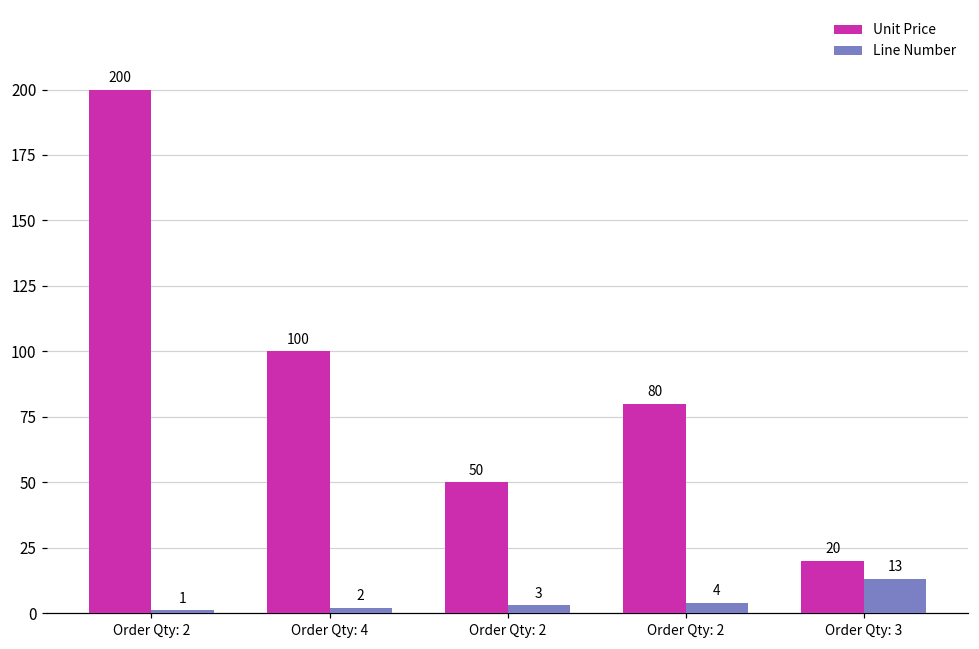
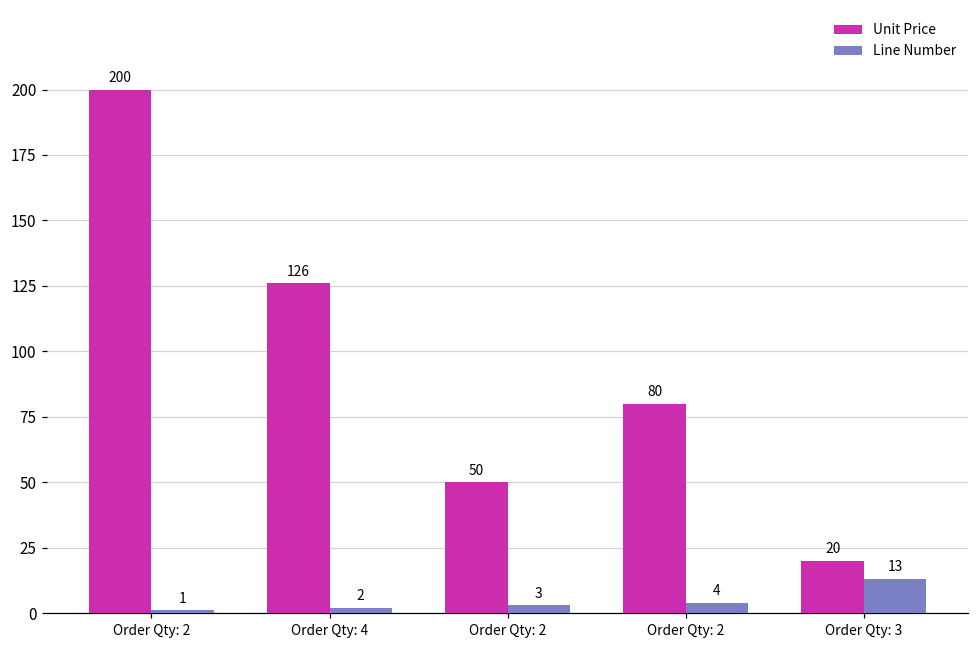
  {
    "Unit Price": {
-     "Order Qty: 4": 100,
+     "Order Qty: 4": 126,
      "Order Qty: 3": 20
    },
    "Line Number": {
      "Order Qty: 4": 2,
      "Order Qty: 3": 13
    }
  }
